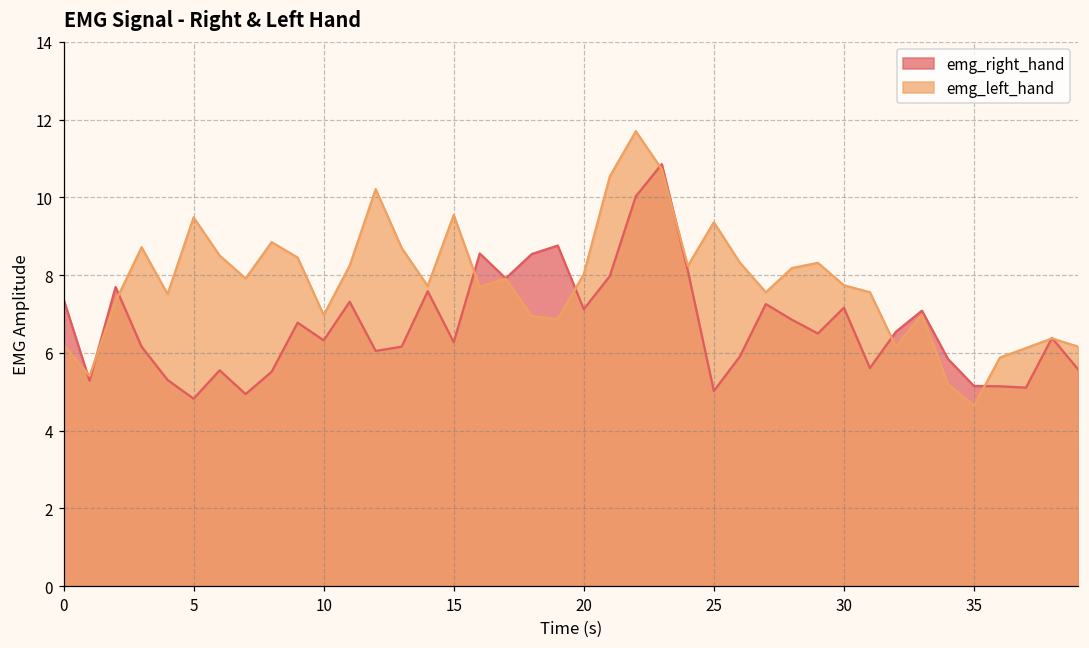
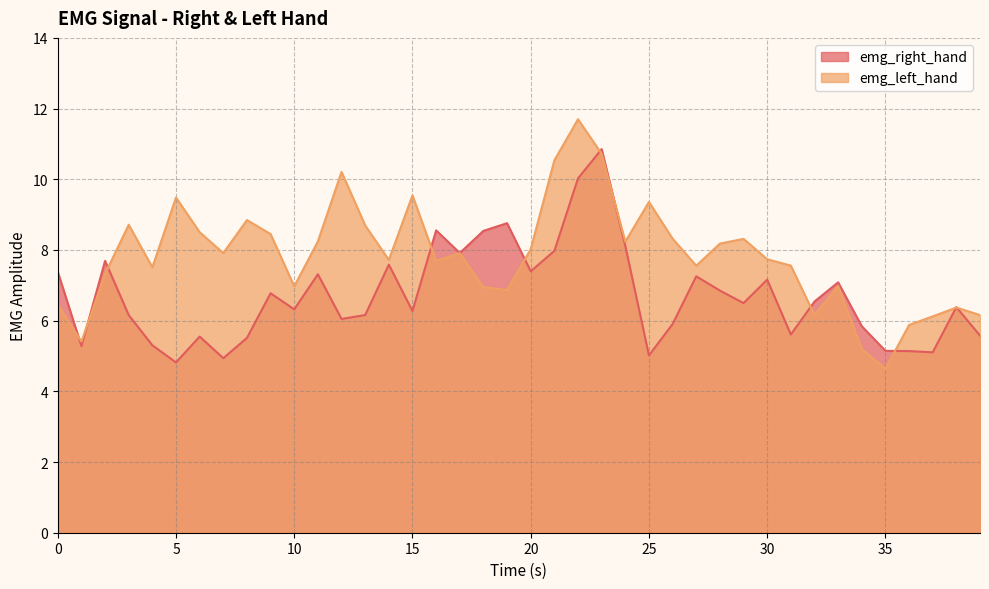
  {
    "emg_right_hand": {
      "0": 7.4,
      "5": 4.8,
      "10": 6.3,
      "15": 6.3,
-     "20": 7.1,
+     "20": 7.4,
      "25": 5.0,
      "30": 7.2,
      "35": 5.1
    },
    "emg_left_hand": {
-     "0": 6.2,
+     "0": 6.5,
      "5": 9.5,
      "10": 7.0,
      "15": 9.5,
      "20": 8.0,
      "25": 9.4,
      "30": 7.7,
      "35": 4.6
    }
  }
